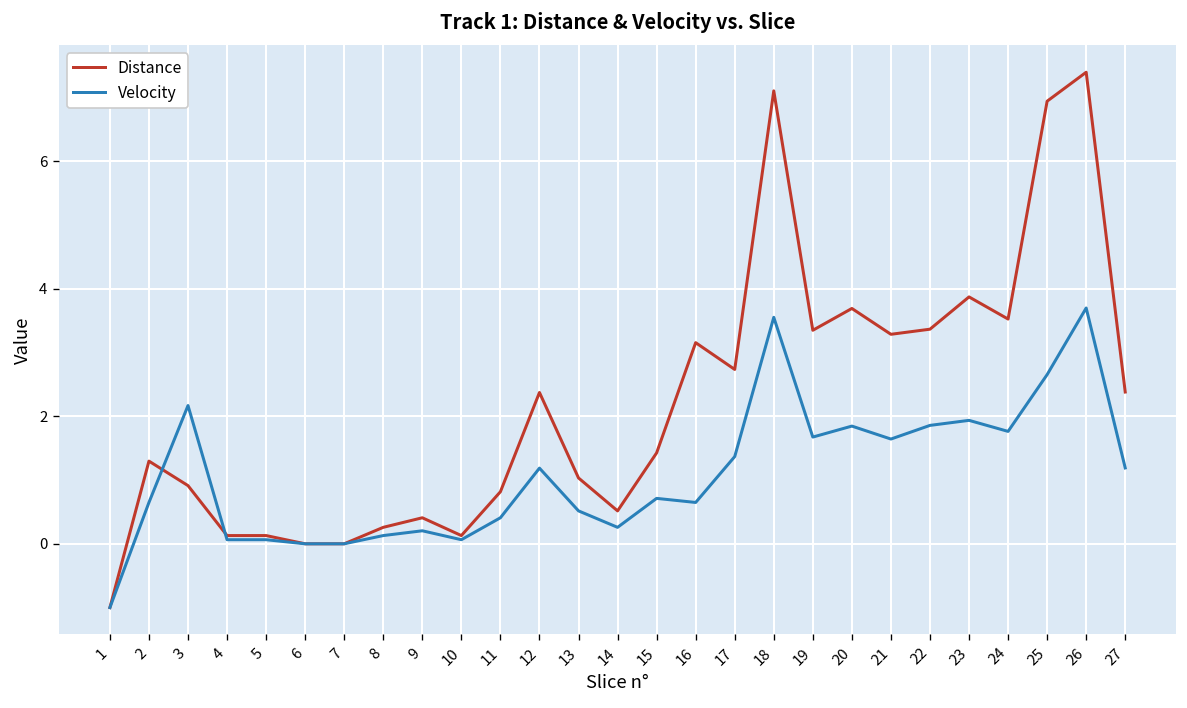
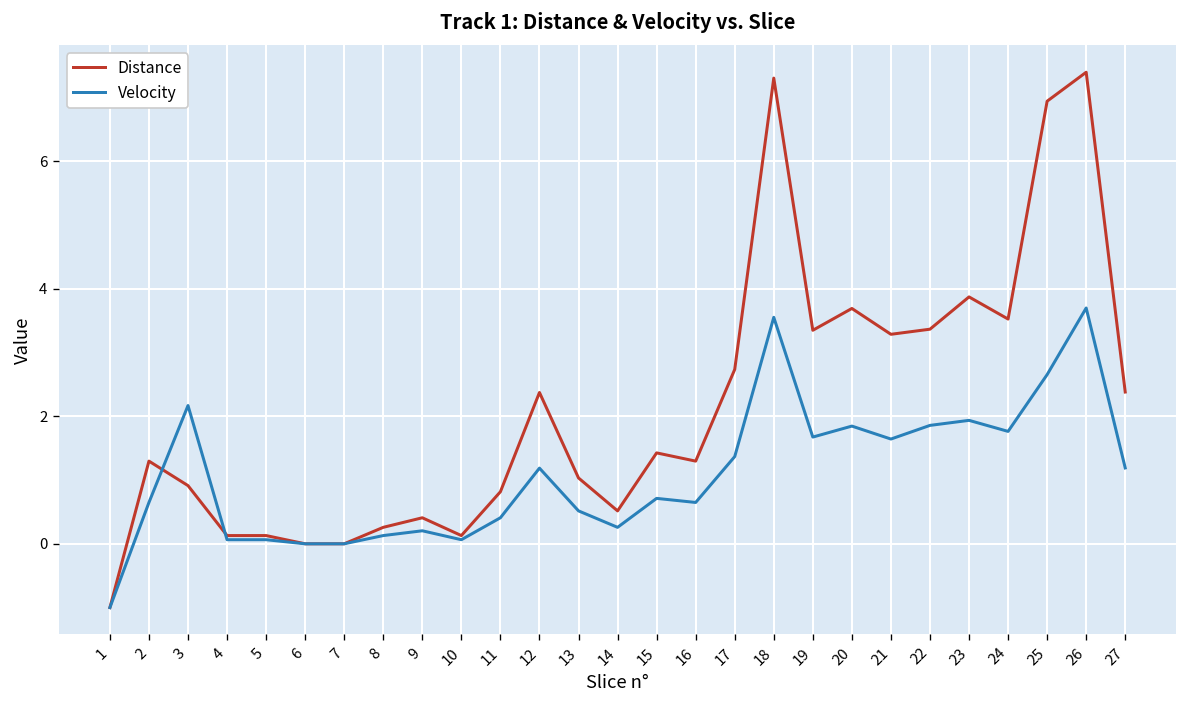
  {
    "Distance": {
      "2": 1.3,
      "3": 0.9,
      "4": 0.1,
      "5": 0.1,
      "8": 0.3,
      "9": 0.4,
      "10": 0.1,
      "11": 0.8,
      "12": 2.4,
      "13": 1.0,
      "14": 0.5,
      "15": 1.4,
-     "16": 3.2,
+     "16": 1.3,
      "17": 2.7,
-     "18": 7.1,
+     "18": 7.3,
      "19": 3.3,
      "20": 3.7,
      "21": 3.3,
      "22": 3.4,
      "23": 3.9,
      "24": 3.5,
      "25": 6.9,
      "26": 7.4,
      "27": 2.4
    },
    "Velocity": {
      "2": 0.6,
      "3": 2.2,
      "4": 0.1,
      "5": 0.1,
      "8": 0.1,
      "9": 0.2,
      "10": 0.1,
      "11": 0.4,
      "12": 1.2,
      "13": 0.5,
      "14": 0.3,
      "15": 0.7,
      "16": 0.6,
      "17": 1.4,
      "18": 3.6,
      "19": 1.7,
      "20": 1.8,
      "21": 1.6,
      "22": 1.9,
      "23": 1.9,
      "24": 1.8,
      "25": 2.7,
      "26": 3.7,
      "27": 1.2
    }
  }
